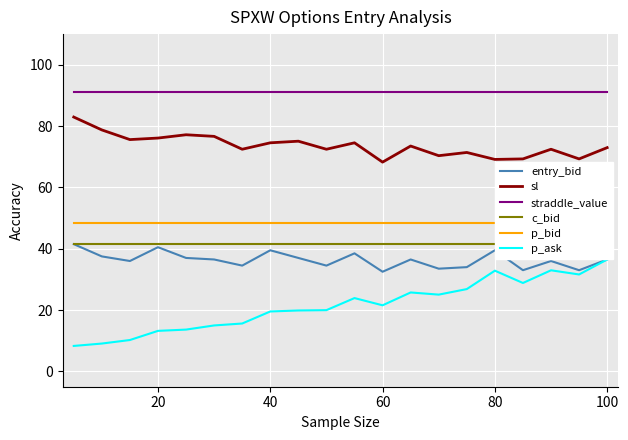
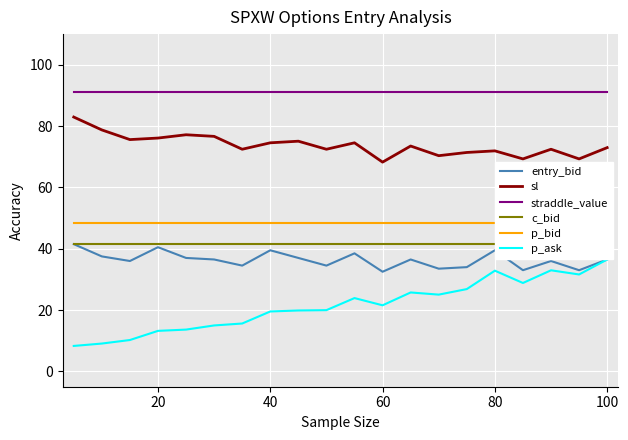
  {
    "entry_bid": {
      "20": 41,
      "40": 40,
      "60": 33,
      "80": 40
    },
    "sl": {
      "20": 76,
      "40": 75,
      "60": 68,
-     "80": 69,
+     "80": 72,
      "100": 73
    },
    "straddle_value": {
      "20": 91,
      "40": 91,
      "60": 91,
      "80": 91,
      "100": 91
    },
    "c_bid": {
      "20": 42,
      "40": 42,
      "60": 42,
      "80": 42
    },
    "p_bid": {
      "20": 49,
      "40": 49,
      "60": 49,
      "80": 49
    },
    "p_ask": {
      "20": 13,
      "40": 20,
      "60": 22,
      "80": 33
    }
  }
